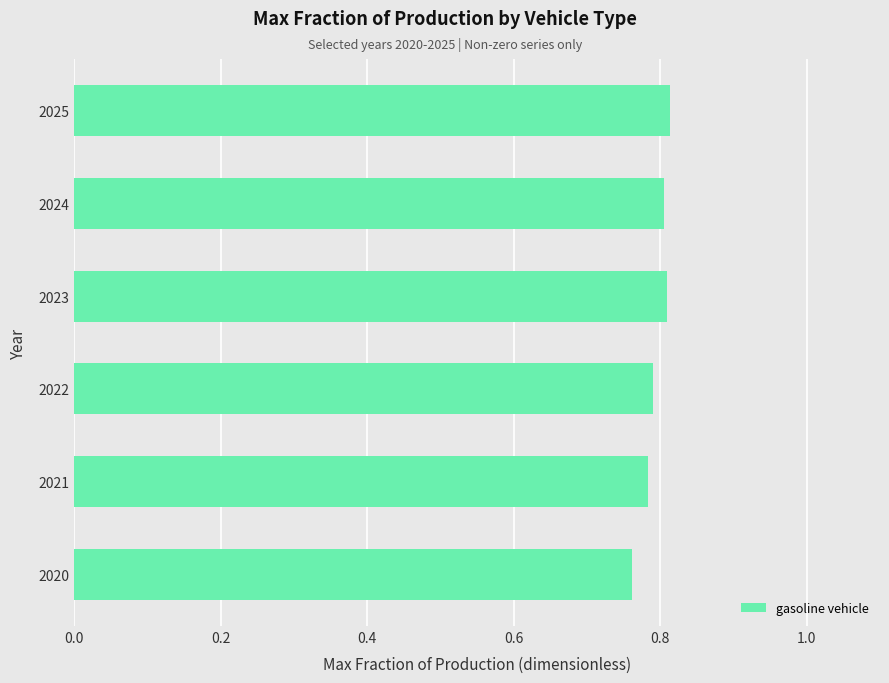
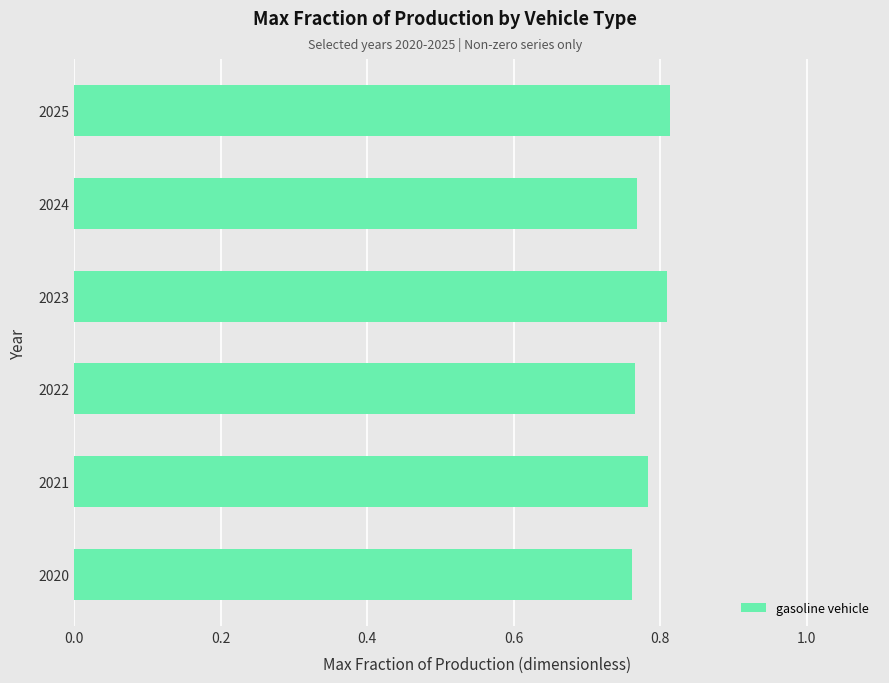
  {
    "2025": 0.81,
-   "2024": 0.81,
+   "2024": 0.77,
    "2023": 0.81,
-   "2022": 0.79,
+   "2022": 0.77,
    "2021": 0.78,
    "2020": 0.76
  }
